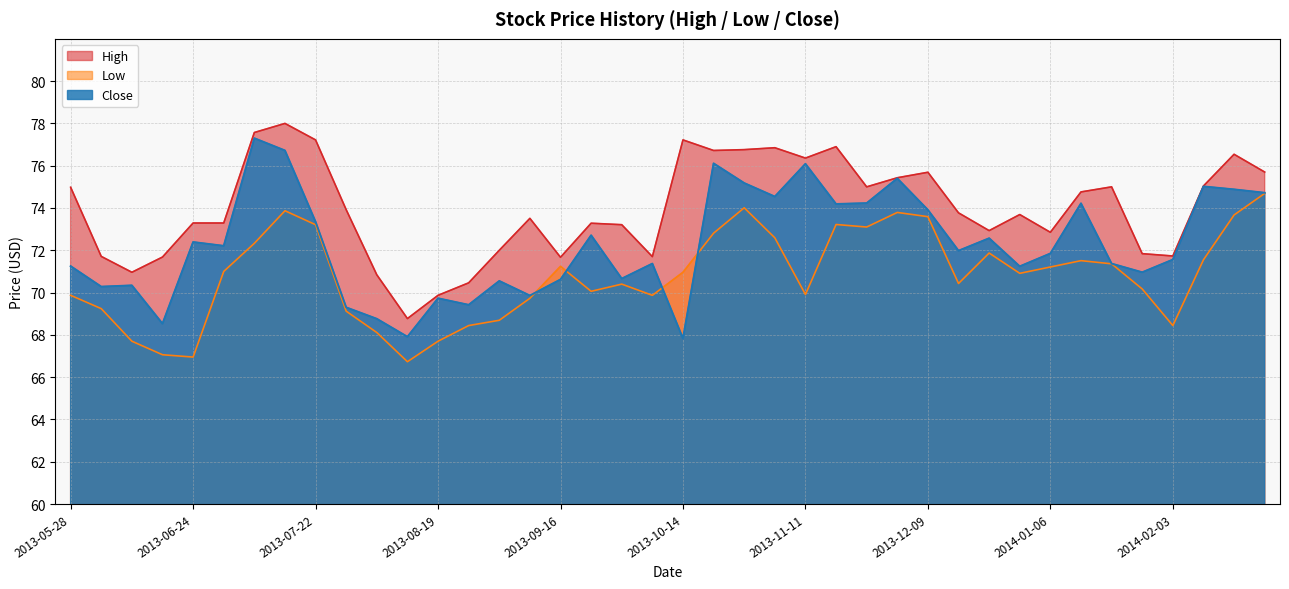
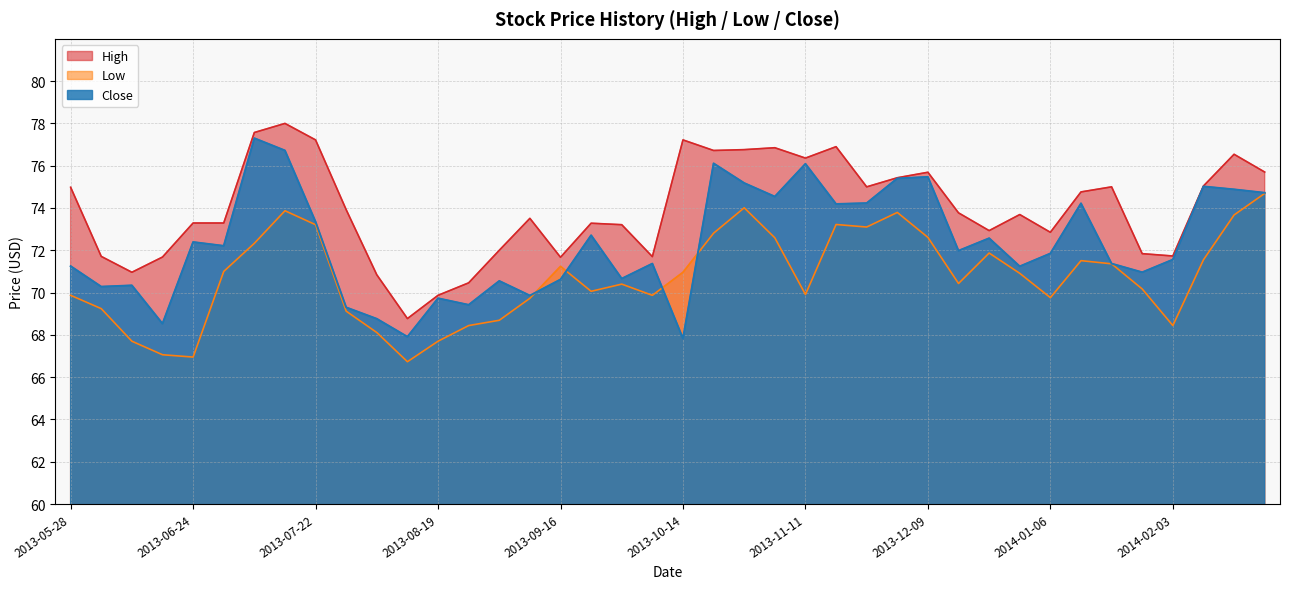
  {
    "High": {
      "2013-05-28": 75.0,
      "2013-06-24": 73.3,
      "2013-07-22": 77.2,
      "2013-08-19": 69.9,
      "2013-09-16": 71.7,
      "2013-10-14": 77.2,
      "2013-11-11": 76.4,
      "2013-12-09": 75.7,
      "2014-01-06": 72.9,
      "2014-02-03": 71.7
    },
    "Low": {
      "2013-05-28": 69.9,
      "2013-06-24": 67.0,
      "2013-07-22": 73.2,
      "2013-08-19": 67.7,
      "2013-09-16": 71.2,
      "2013-10-14": 71.0,
      "2013-11-11": 69.9,
-     "2013-12-09": 73.6,
-     "2014-01-06": 71.2,
+     "2013-12-09": 72.6,
+     "2014-01-06": 69.8,
      "2014-02-03": 68.4
    },
    "Close": {
      "2013-05-28": 71.3,
      "2013-06-24": 72.4,
      "2013-07-22": 73.4,
      "2013-08-19": 69.7,
      "2013-09-16": 70.6,
      "2013-10-14": 67.8,
      "2013-11-11": 76.1,
-     "2013-12-09": 73.9,
+     "2013-12-09": 75.5,
      "2014-01-06": 71.9,
      "2014-02-03": 71.6
    }
  }
